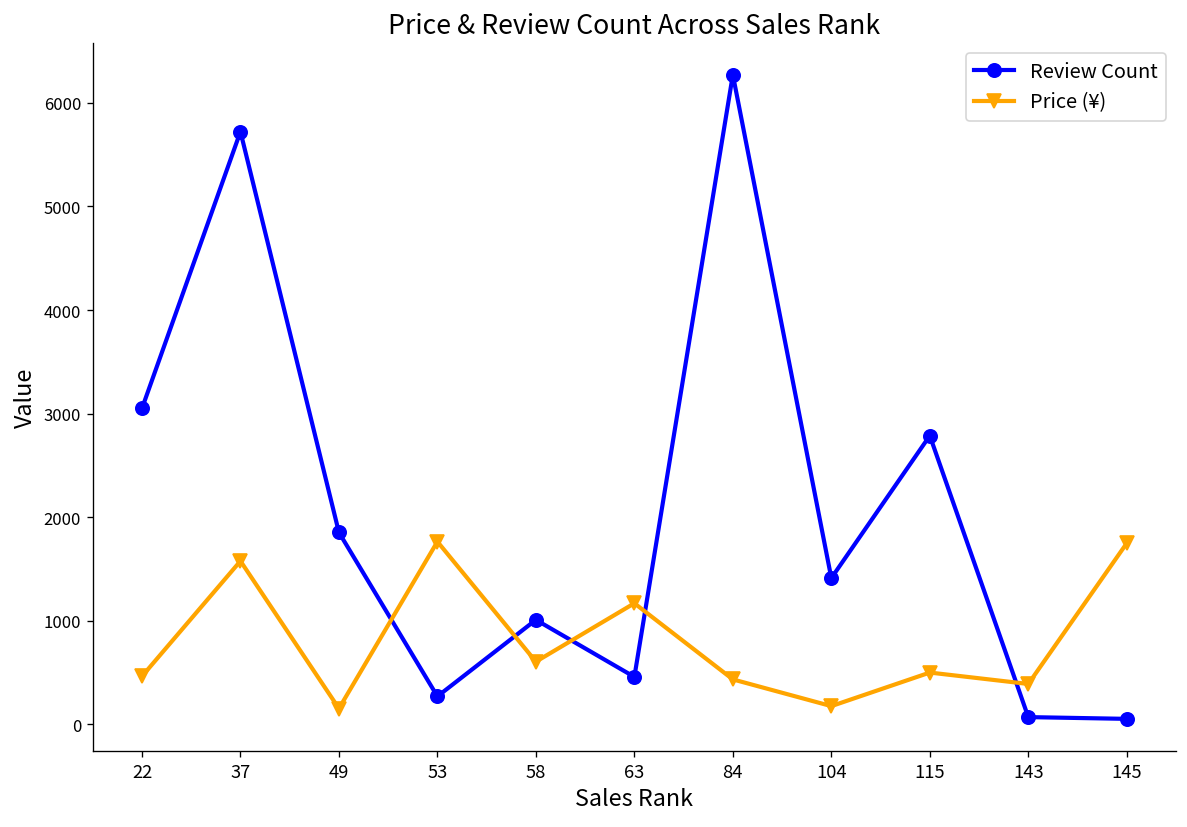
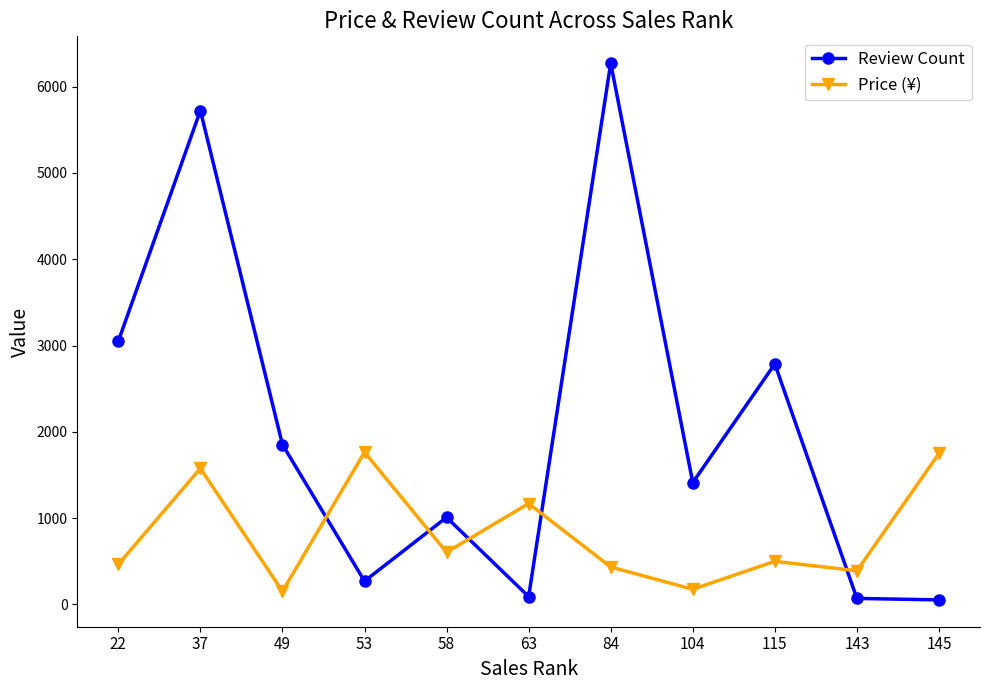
  {
    "Review Count": {
      "22": 3100,
      "37": 5700,
      "49": 1900,
      "53": 300,
      "58": 1000,
-     "63": 500,
+     "63": 100,
      "84": 6300,
      "104": 1400,
      "115": 2800,
      "143": 100,
      "145": 100
    },
    "Price (¥)": {
      "22": 500,
      "37": 1600,
      "49": 200,
      "53": 1800,
      "58": 600,
      "63": 1200,
      "84": 400,
      "104": 200,
      "115": 500,
      "143": 400,
      "145": 1700
    }
  }
